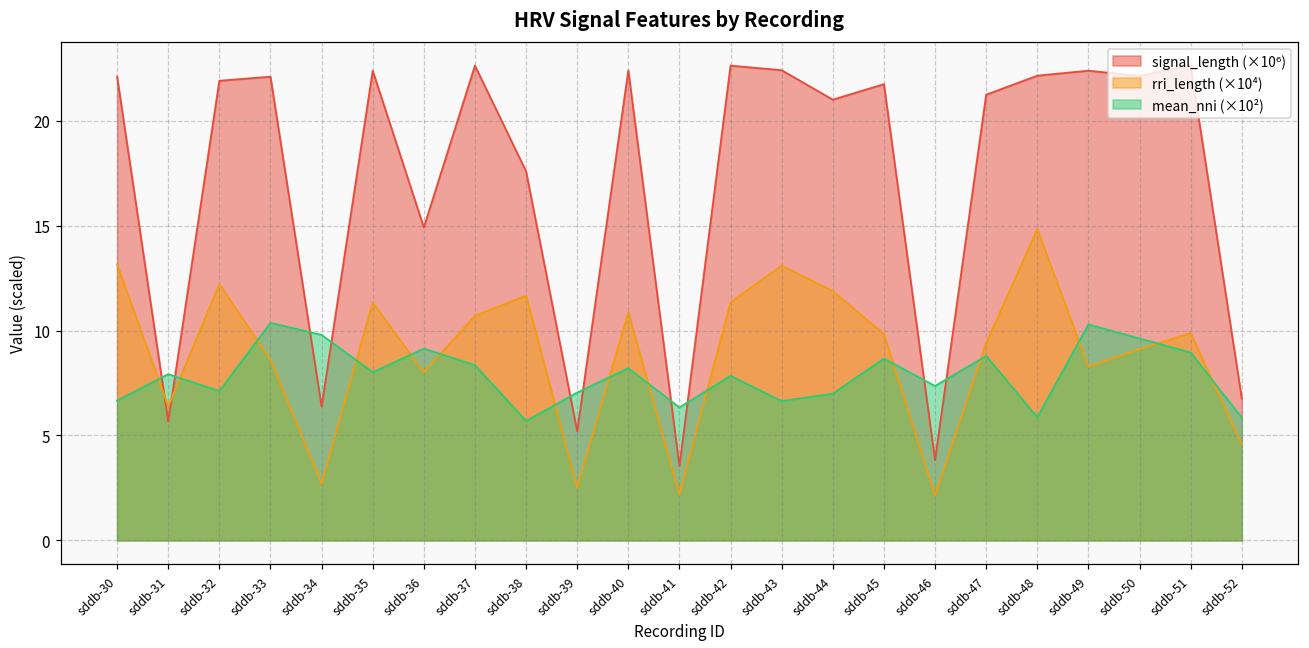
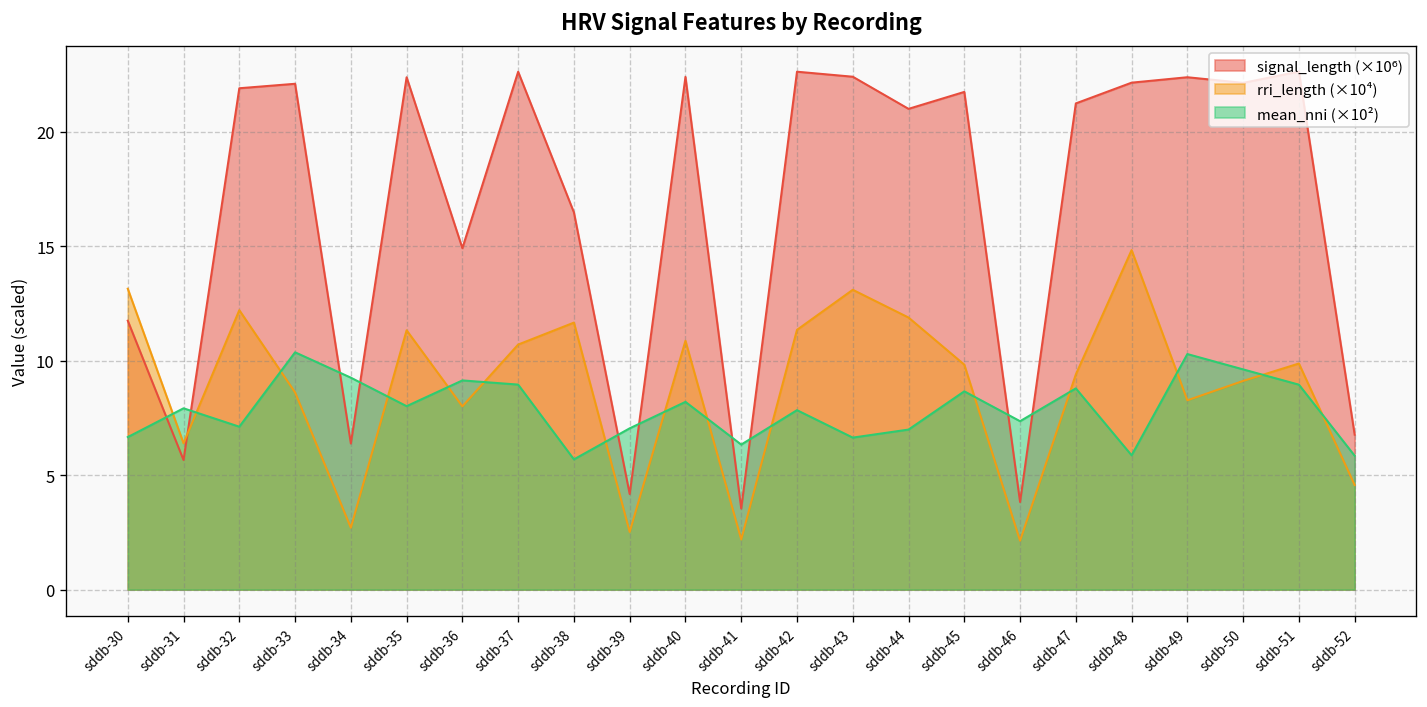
  {
    "signal_length (×10⁶)": {
-     "sddb-30": 22.1,
+     "sddb-30": 11.7,
      "sddb-31": 5.7,
      "sddb-32": 21.9,
      "sddb-33": 22.1,
      "sddb-34": 6.4,
      "sddb-35": 22.4,
      "sddb-36": 14.9,
      "sddb-37": 22.6,
-     "sddb-38": 17.6,
-     "sddb-39": 5.2,
+     "sddb-38": 16.5,
+     "sddb-39": 4.2,
      "sddb-40": 22.4,
      "sddb-41": 3.5,
      "sddb-42": 22.6,
      "sddb-43": 22.4,
      "sddb-44": 21.0,
      "sddb-45": 21.7,
      "sddb-46": 3.8,
      "sddb-47": 21.2,
      "sddb-48": 22.1,
      "sddb-49": 22.4,
      "sddb-52": 6.8
    },
    "rri_length (×10⁴)": {
      "sddb-30": 13.1,
      "sddb-31": 6.4,
      "sddb-32": 12.2,
      "sddb-33": 8.6,
      "sddb-34": 2.7,
      "sddb-35": 11.3,
      "sddb-36": 8.0,
      "sddb-37": 10.7,
      "sddb-38": 11.7,
      "sddb-39": 2.5,
      "sddb-40": 10.9,
      "sddb-41": 2.2,
      "sddb-42": 11.3,
      "sddb-43": 13.1,
      "sddb-44": 11.9,
      "sddb-45": 9.8,
      "sddb-46": 2.1,
      "sddb-47": 9.4,
      "sddb-48": 14.8,
      "sddb-49": 8.3,
      "sddb-50": 9.1,
      "sddb-51": 9.9,
      "sddb-52": 4.6
    },
    "mean_nni (×10²)": {
      "sddb-30": 6.7,
      "sddb-31": 7.9,
      "sddb-32": 7.1,
      "sddb-33": 10.4,
-     "sddb-34": 9.8,
+     "sddb-34": 9.3,
      "sddb-35": 8.0,
      "sddb-36": 9.1,
-     "sddb-37": 8.4,
+     "sddb-37": 9.0,
      "sddb-38": 5.7,
      "sddb-39": 7.0,
      "sddb-40": 8.2,
      "sddb-41": 6.3,
      "sddb-42": 7.8,
      "sddb-43": 6.6,
      "sddb-44": 7.0,
      "sddb-45": 8.7,
      "sddb-46": 7.4,
      "sddb-47": 8.8,
      "sddb-48": 5.9,
      "sddb-49": 10.3,
      "sddb-50": 9.6,
      "sddb-51": 9.0,
      "sddb-52": 5.8
    }
  }
